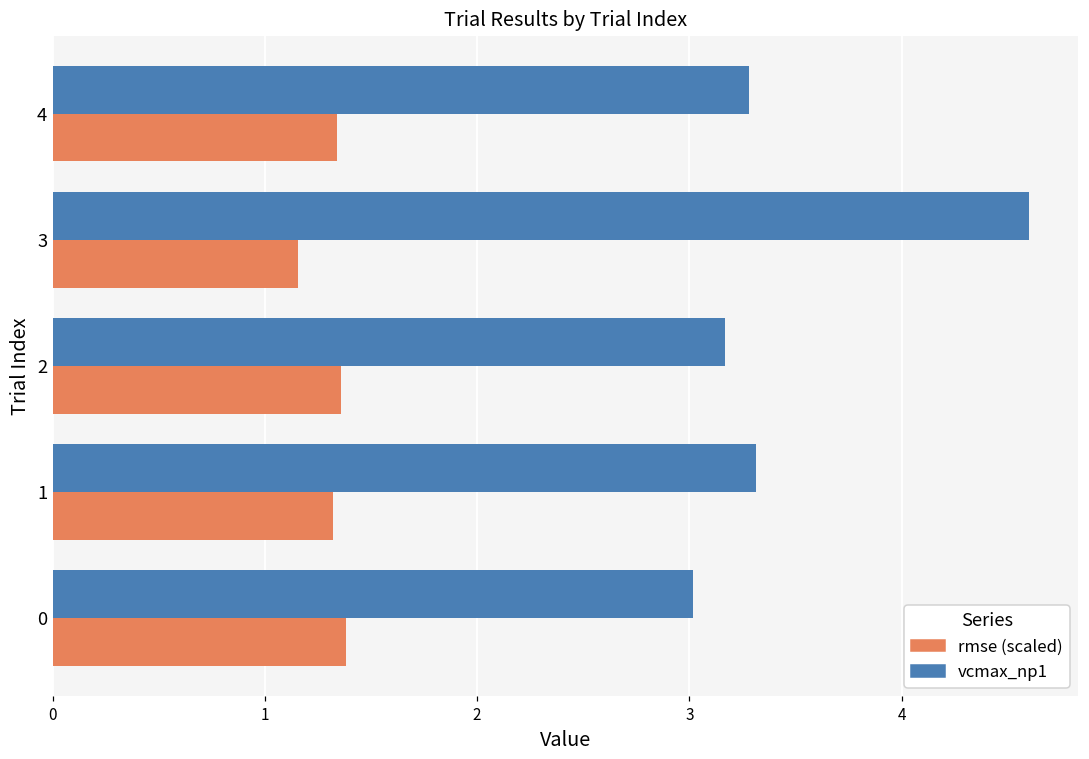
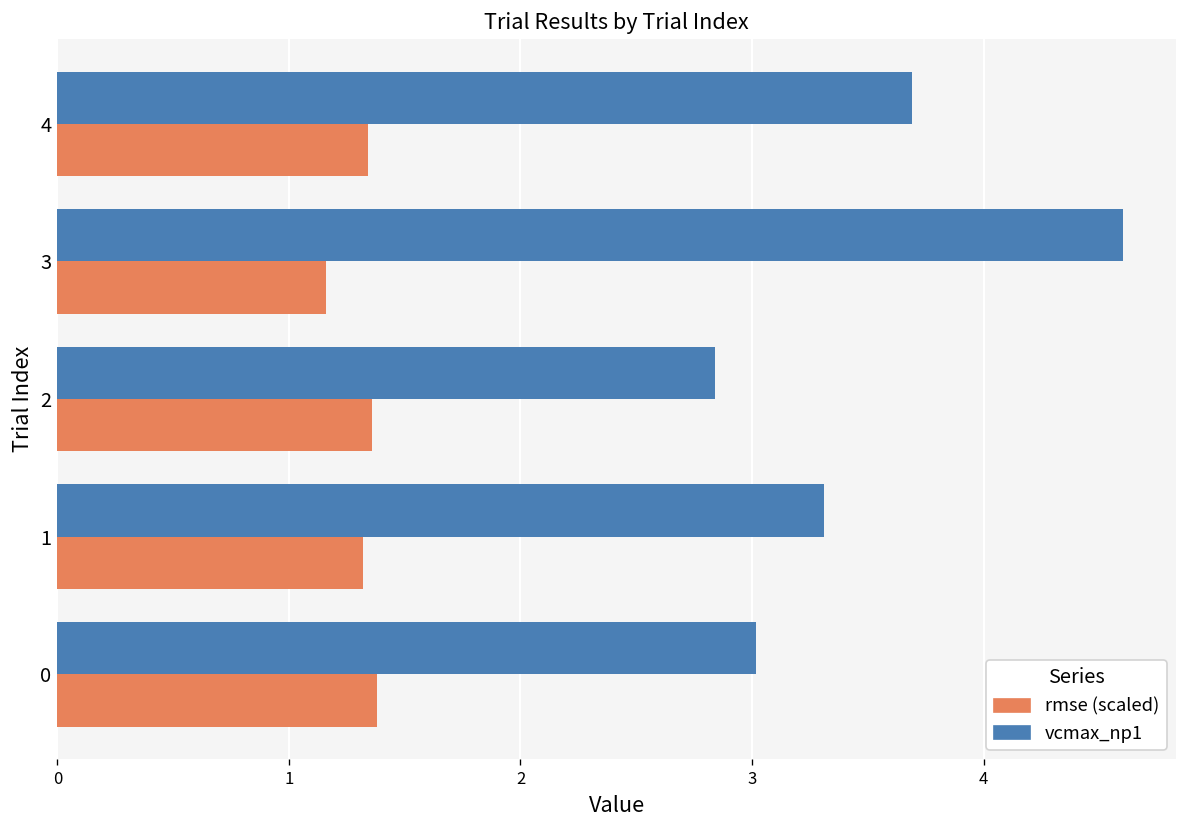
  {
    "vcmax_np1": {
-     "4": 3.28,
+     "4": 3.69,
      "3": 4.60,
-     "2": 3.17,
+     "2": 2.84,
      "1": 3.31,
      "0": 3.02
    }
  }
